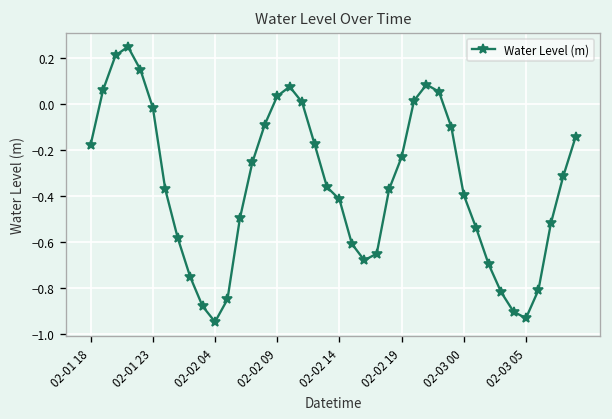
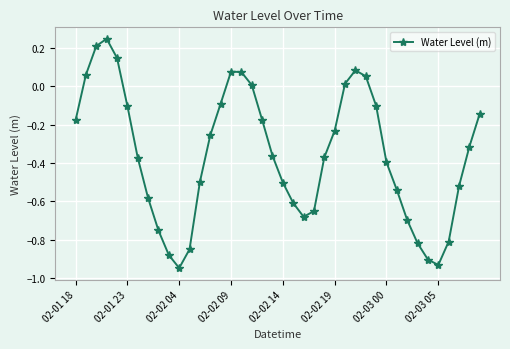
  {
    "02-01 18": -0.18,
-   "02-01 23": -0.02,
+   "02-01 23": -0.10,
    "02-02 04": -0.95,
-   "02-02 09": 0.03,
-   "02-02 14": -0.42,
+   "02-02 09": 0.08,
+   "02-02 14": -0.50,
    "02-02 19": -0.23,
    "02-03 00": -0.40,
    "02-03 05": -0.93
  }
